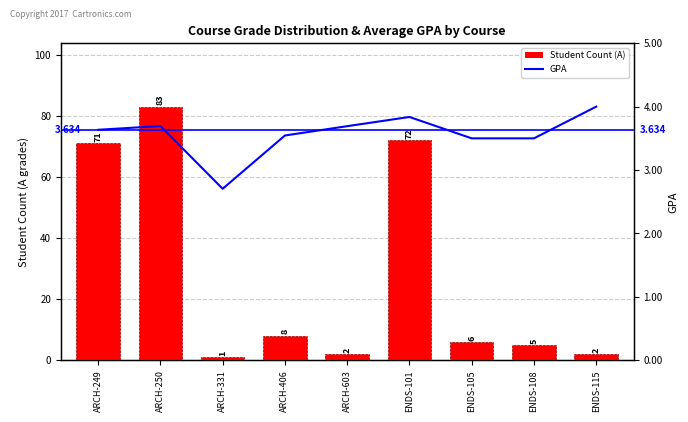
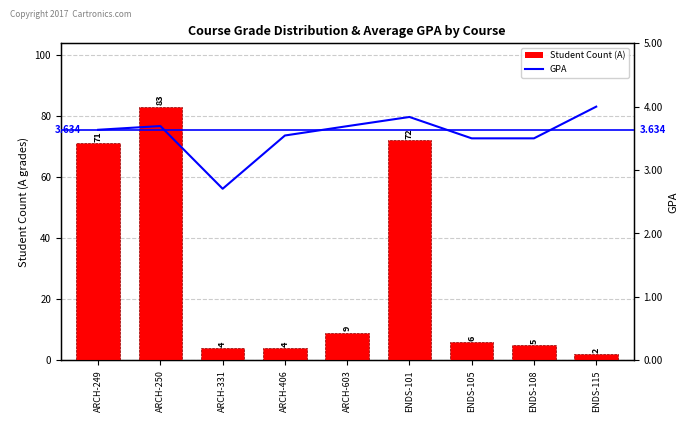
  {
    "Student Count (A)": {
      "ARCH-250": 83,
-     "ARCH-331": 1,
-     "ARCH-406": 8,
-     "ARCH-603": 2,
+     "ARCH-331": 4,
+     "ARCH-406": 4,
+     "ARCH-603": 9,
      "ENDS-101": 72,
      "ENDS-105": 6,
      "ENDS-108": 5,
      "ENDS-115": 2
    }
  }
